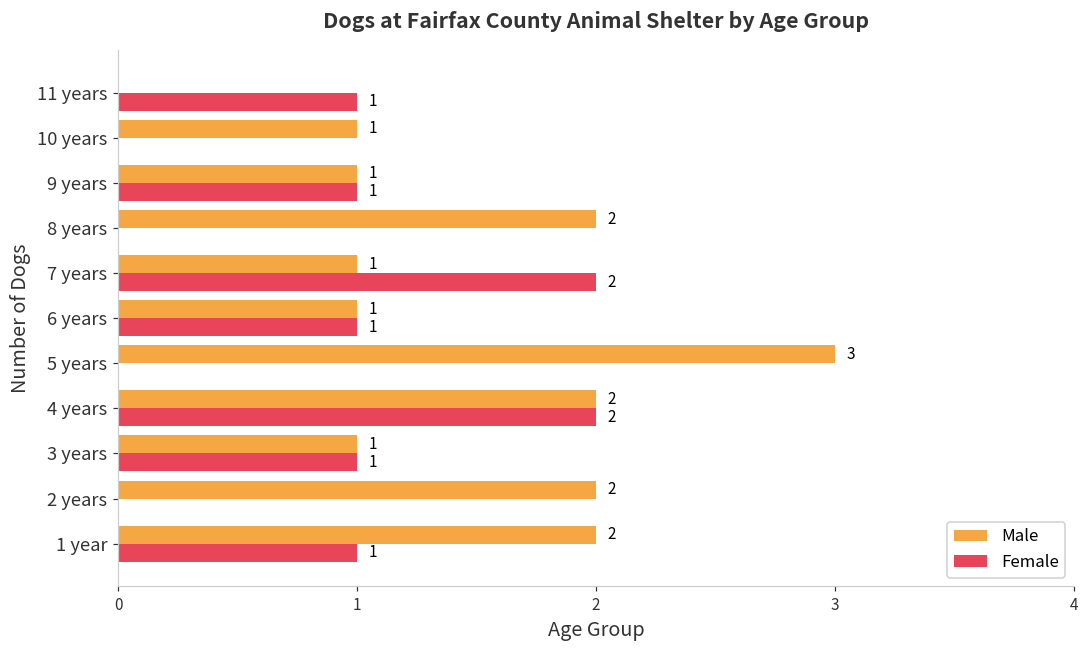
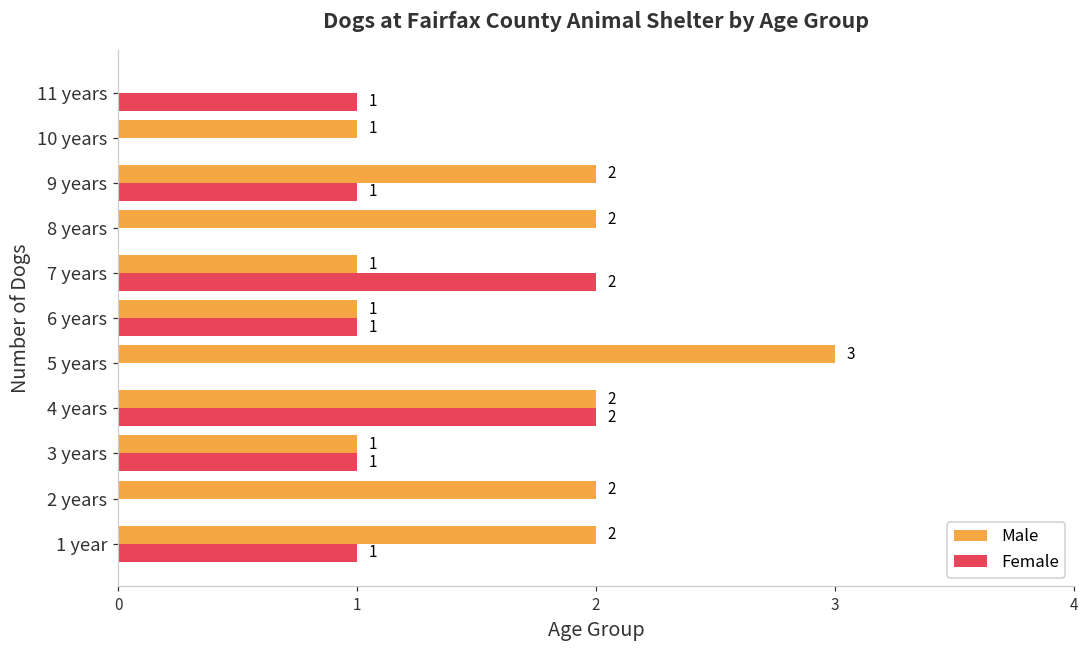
  {
    "Male": {
      "10 years": 1,
-     "9 years": 1,
+     "9 years": 2,
      "8 years": 2,
      "7 years": 1,
      "6 years": 1,
      "5 years": 3,
      "4 years": 2,
      "3 years": 1,
      "2 years": 2,
      "1 year": 2
    },
    "Female": {
      "11 years": 1,
      "9 years": 1,
      "7 years": 2,
      "6 years": 1,
      "4 years": 2,
      "3 years": 1,
      "1 year": 1
    }
  }
